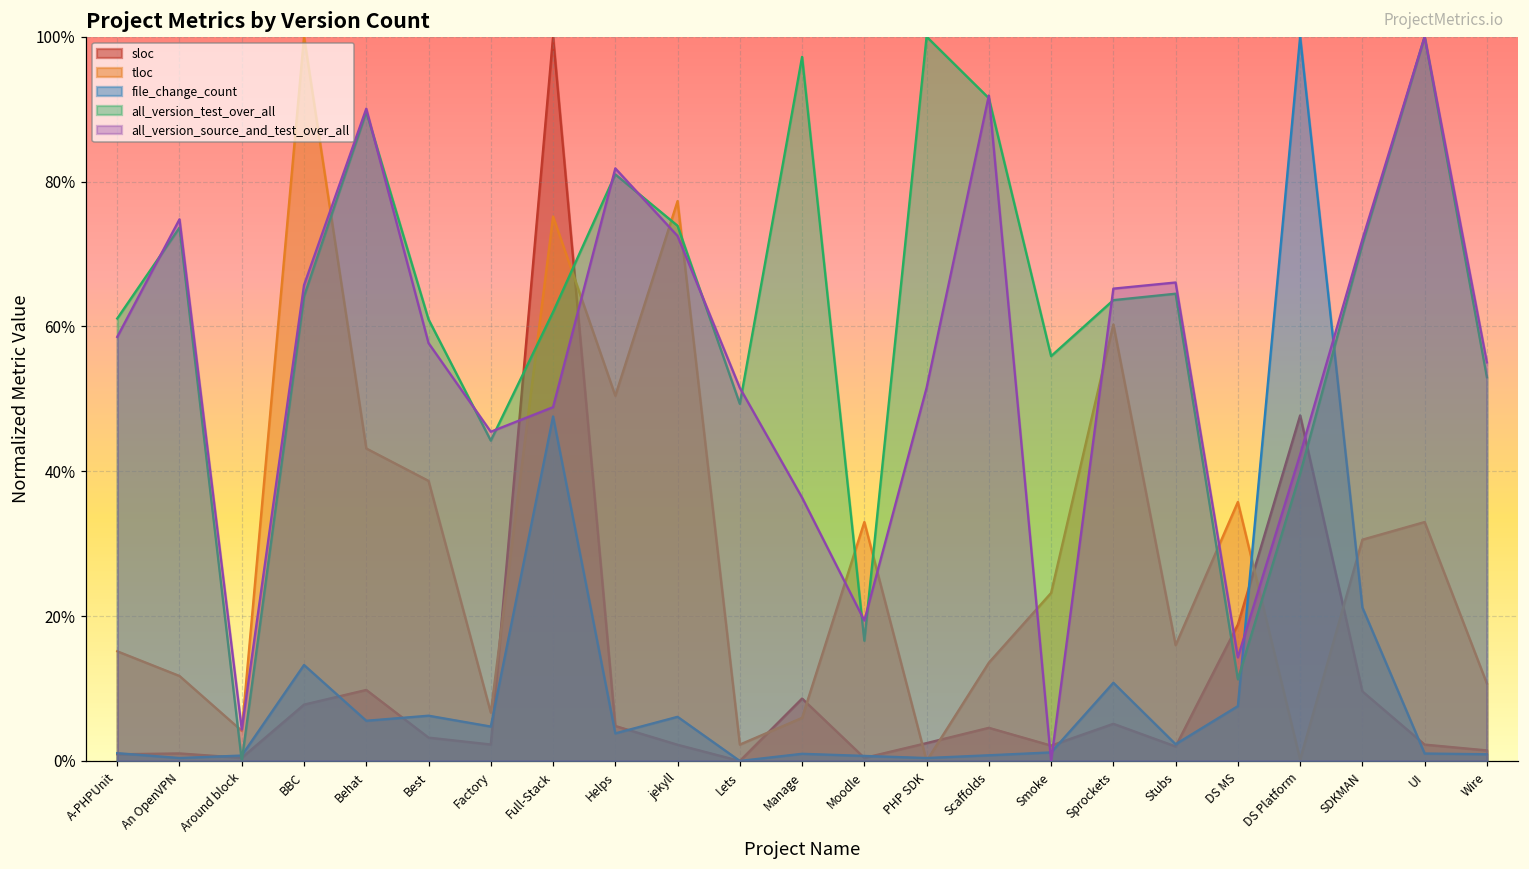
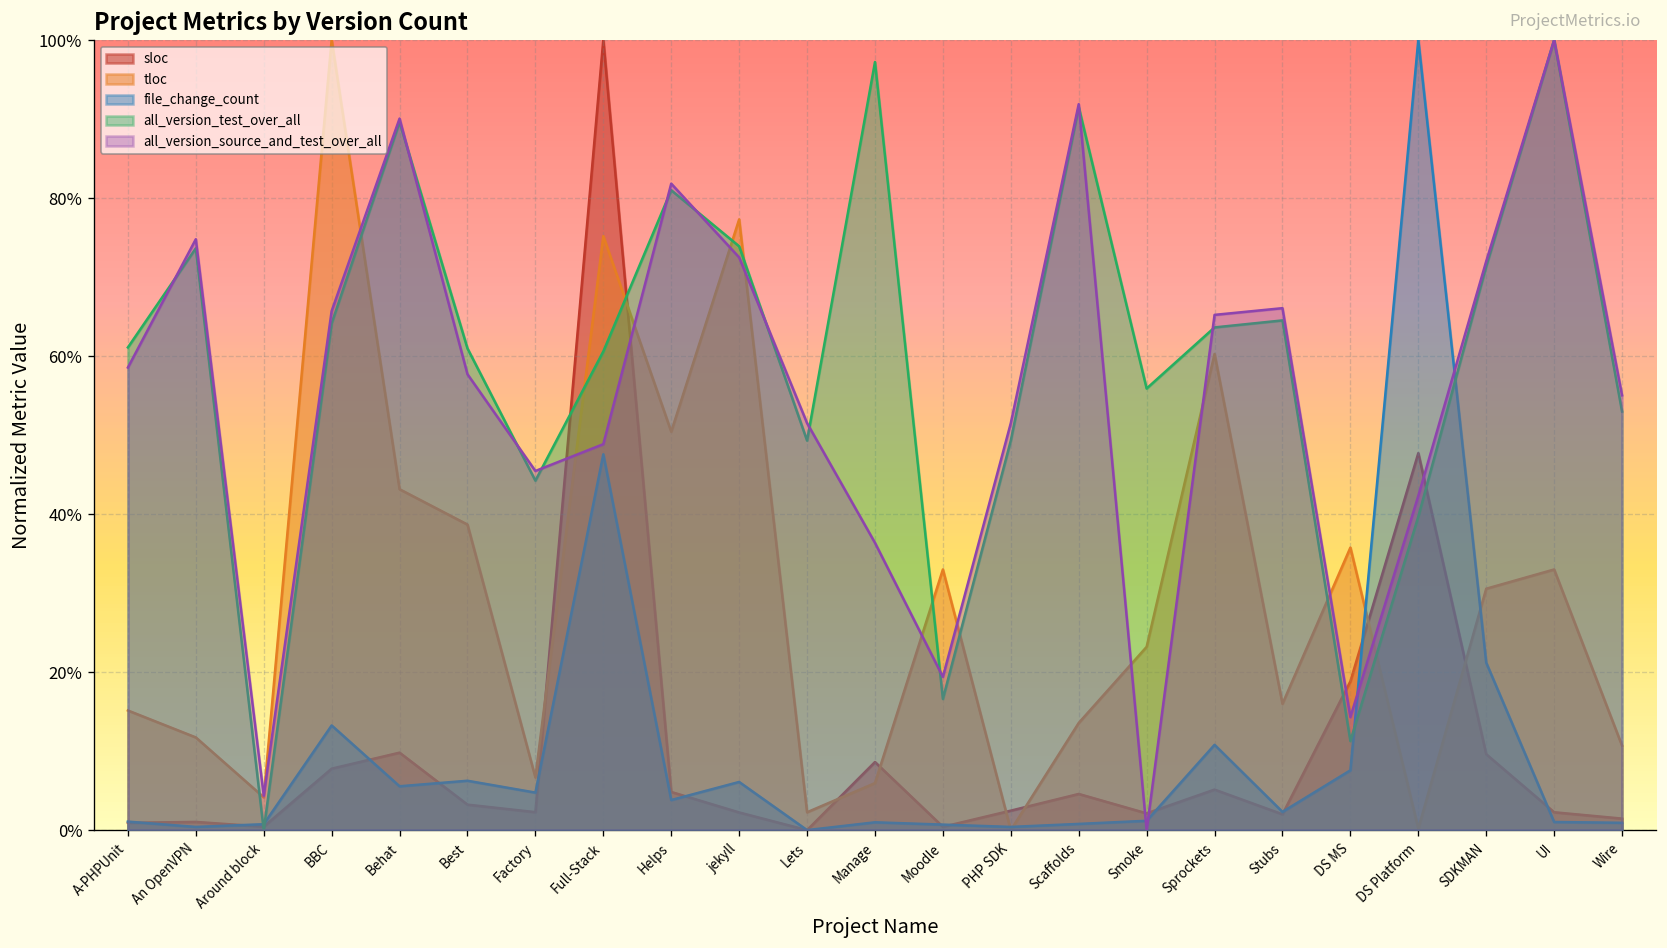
  {
    "sloc": {
      "An OpenVPN": "1%",
      "BBC": "8%",
      "Behat": "10%",
      "Best": "3%",
      "Factory": "2%",
      "Full-Stack": "100%",
      "Helps": "5%",
      "jekyll": "2%",
      "Manage": "9%",
      "PHP SDK": "2%",
      "Scaffolds": "5%",
      "Smoke": "2%",
      "Sprockets": "5%",
      "DS MS": "19%",
      "DS Platform": "48%",
      "SDKMAN": "10%",
      "UI": "2%",
      "Wire": "1%"
    },
    "tloc": {
      "A-PHPUnit": "15%",
      "An OpenVPN": "12%",
      "BBC": "100%",
      "Behat": "43%",
      "Best": "39%",
      "Factory": "7%",
      "Full-Stack": "75%",
      "Helps": "50%",
      "jekyll": "77%",
      "Lets": "2%",
      "Manage": "6%",
      "Moodle": "33%",
      "PHP SDK": "0%",
      "Scaffolds": "14%",
      "Smoke": "23%",
      "Sprockets": "60%",
      "Stubs": "16%",
      "DS MS": "36%",
      "DS Platform": "0%",
      "SDKMAN": "31%",
      "UI": "33%",
      "Wire": "11%"
    },
    "file_change_count": {
      "An OpenVPN": "0%",
      "BBC": "13%",
      "Behat": "6%",
      "Best": "6%",
      "Factory": "5%",
      "Full-Stack": "48%",
      "Helps": "4%",
      "jekyll": "6%",
      "Manage": "1%",
      "PHP SDK": "0%",
      "Scaffolds": "1%",
      "Smoke": "1%",
      "Sprockets": "11%",
      "DS MS": "8%",
      "DS Platform": "100%",
      "SDKMAN": "21%",
      "UI": "1%",
      "Wire": "1%"
    },
    "all_version_test_over_all": {
      "A-PHPUnit": "61%",
      "An OpenVPN": "74%",
      "Around block": "0%",
      "BBC": "64%",
      "Behat": "90%",
      "Best": "61%",
      "Factory": "44%",
-     "Full-Stack": "62%",
+     "Full-Stack": "61%",
      "Helps": "81%",
      "jekyll": "74%",
      "Lets": "49%",
      "Manage": "97%",
      "Moodle": "17%",
-     "PHP SDK": "100%",
+     "PHP SDK": "49%",
      "Smoke": "56%",
      "Sprockets": "64%",
      "Stubs": "65%",
      "DS MS": "11%",
      "DS Platform": "40%",
      "SDKMAN": "71%",
      "Wire": "53%"
    },
    "all_version_source_and_test_over_all": {
      "A-PHPUnit": "59%",
      "An OpenVPN": "75%",
      "BBC": "66%",
      "Behat": "90%",
      "Best": "58%",
      "Factory": "45%",
      "Full-Stack": "49%",
      "Helps": "82%",
      "jekyll": "72%",
      "Lets": "52%",
      "Manage": "36%",
      "Moodle": "19%",
      "PHP SDK": "52%",
      "Smoke": "0%",
      "Sprockets": "65%",
      "Stubs": "66%",
      "DS MS": "14%",
      "DS Platform": "42%",
      "SDKMAN": "72%",
      "Wire": "55%"
    }
  }
